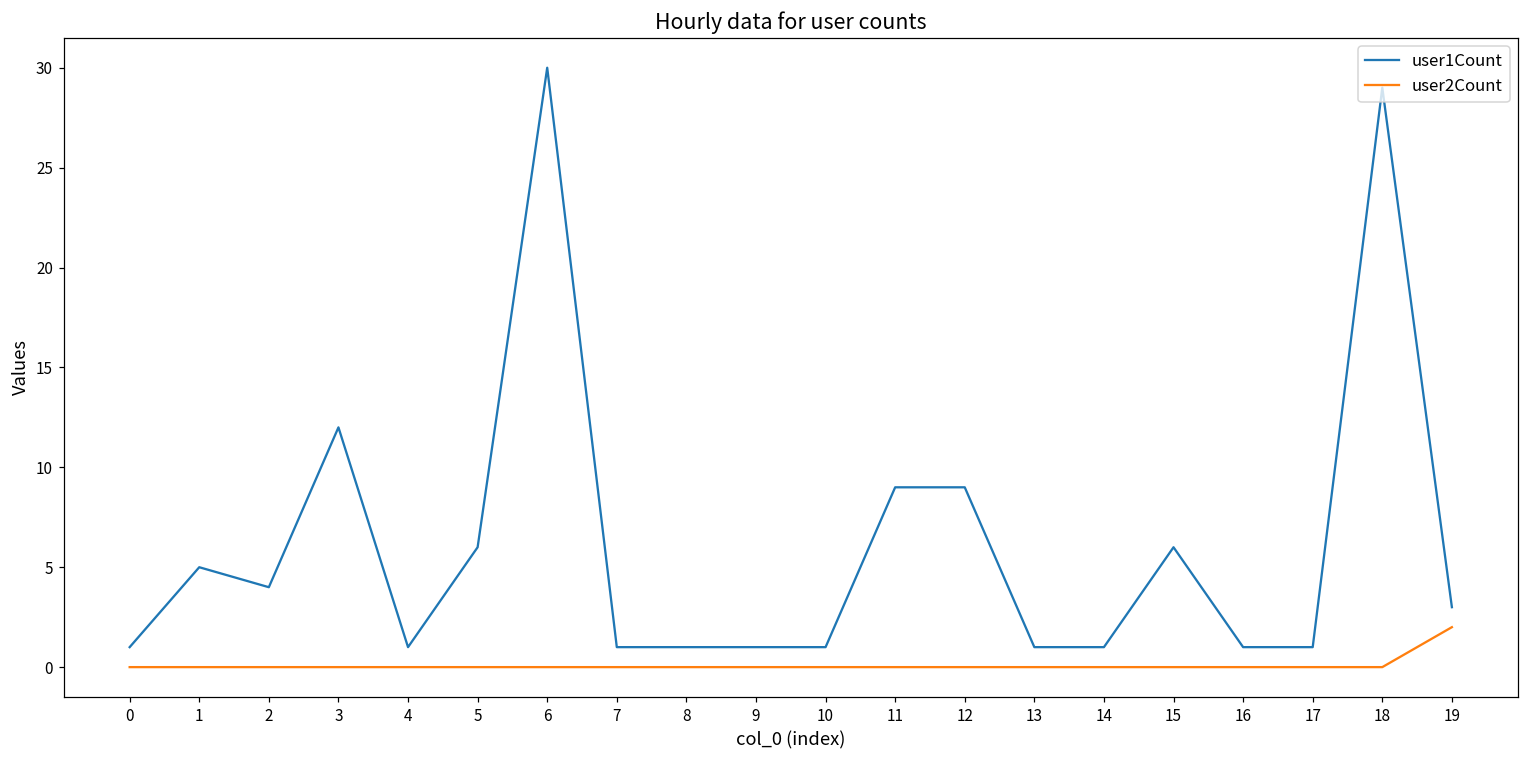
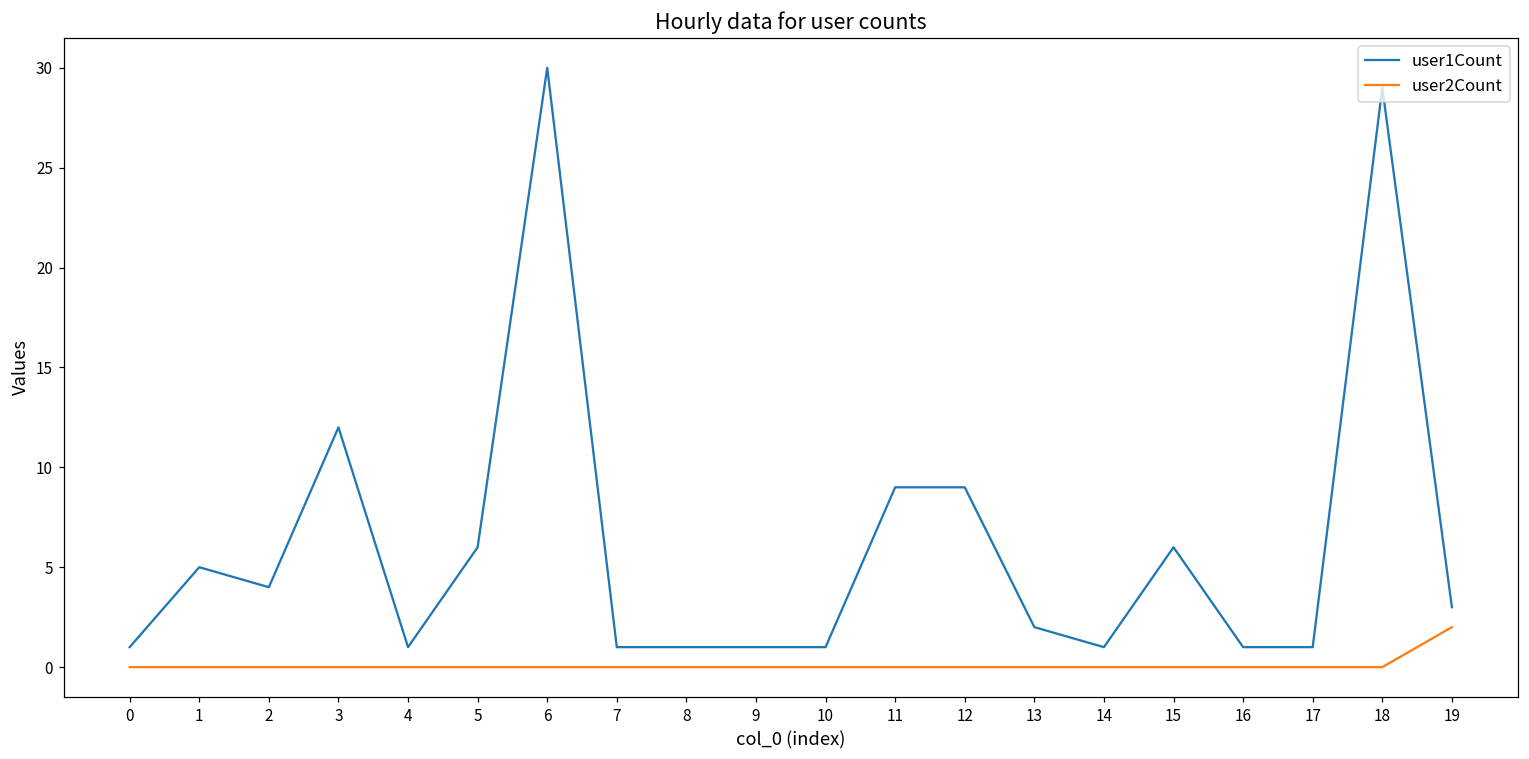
  {
    "user1Count": {
      "0": 1,
      "1": 5,
      "2": 4,
      "3": 12,
      "4": 1,
      "5": 6,
      "6": 30,
      "7": 1,
      "8": 1,
      "9": 1,
      "10": 1,
      "11": 9,
      "12": 9,
-     "13": 1,
+     "13": 2,
      "14": 1,
      "15": 6,
      "16": 1,
      "17": 1,
      "19": 3
    },
    "user2Count": {
      "0": 0,
      "1": 0,
      "2": 0,
      "3": 0,
      "4": 0,
      "5": 0,
      "6": 0,
      "7": 0,
      "8": 0,
      "9": 0,
      "10": 0,
      "11": 0,
      "12": 0,
      "13": 0,
      "14": 0,
      "15": 0,
      "16": 0,
      "17": 0,
      "18": 0,
      "19": 2
    }
  }
